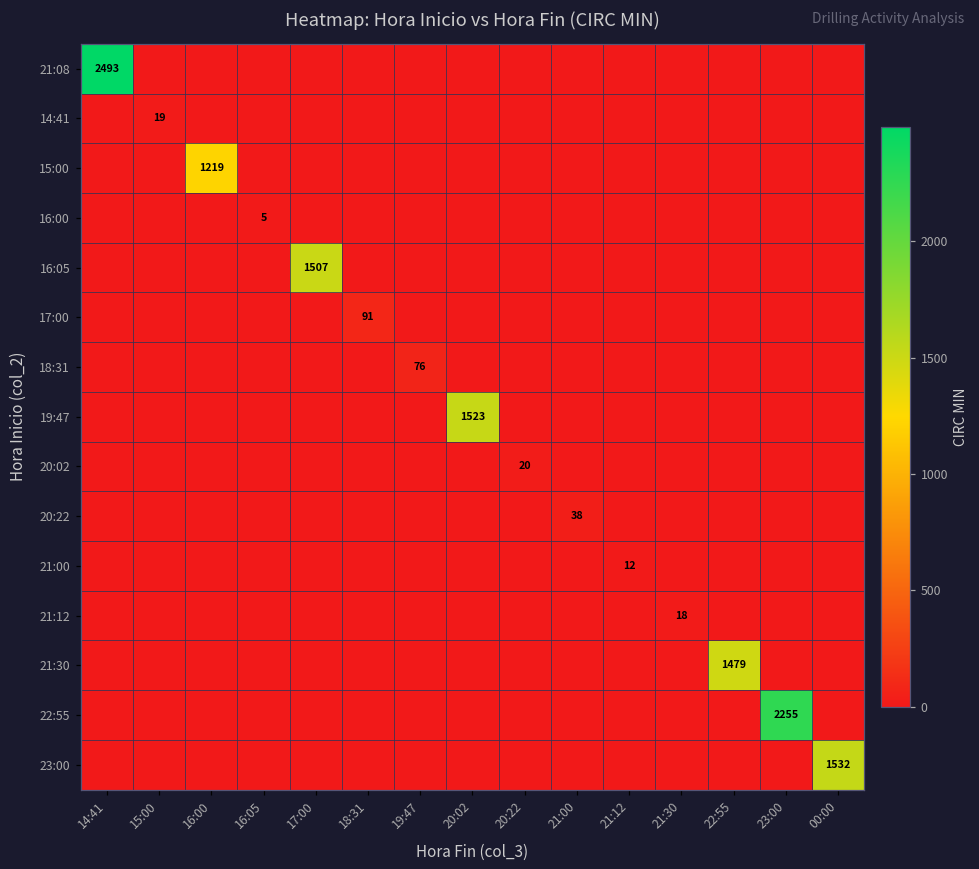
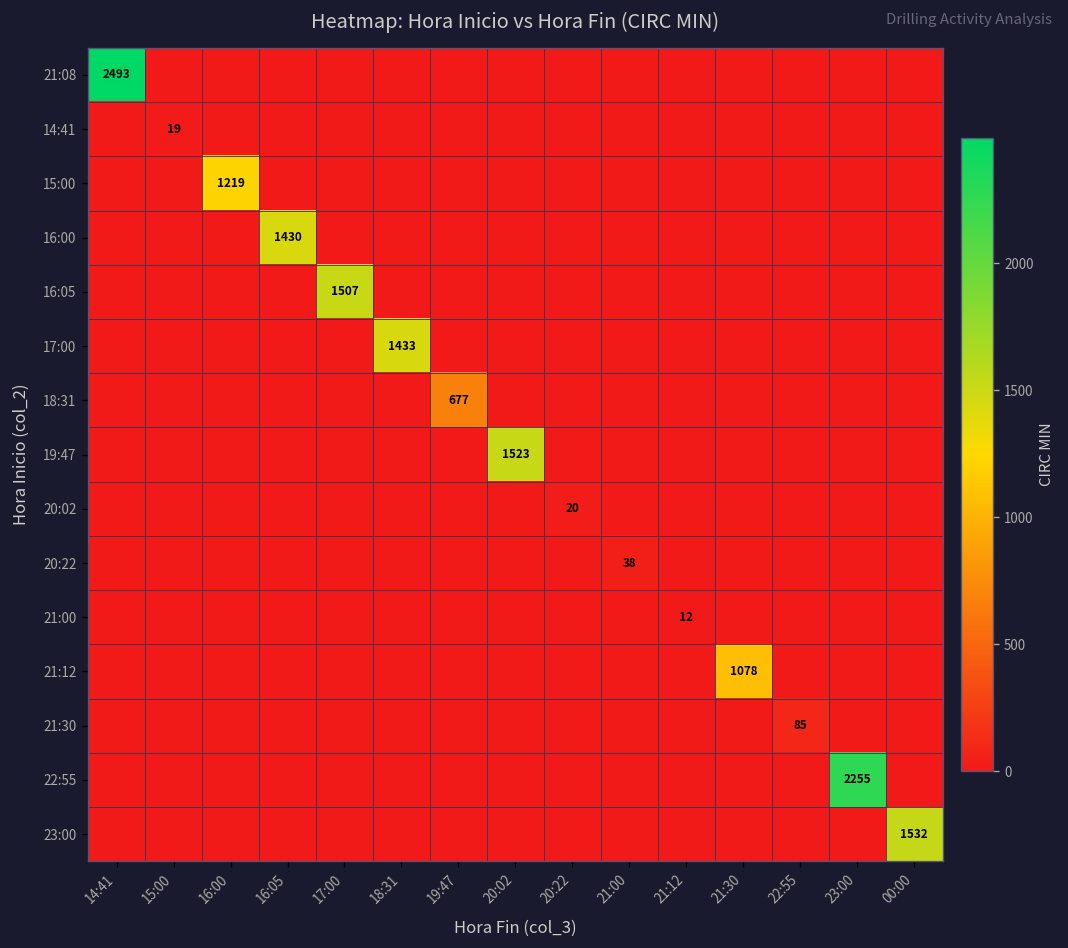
  {
    "21:08": {
      "14:41": 2493
    },
    "14:41": {
      "15:00": 19
    },
    "15:00": {
      "16:00": 1219
    },
    "16:00": {
-     "16:05": 5
+     "16:05": 1430
    },
    "16:05": {
      "17:00": 1507
    },
    "17:00": {
-     "18:31": 91
+     "18:31": 1433
    },
    "18:31": {
-     "19:47": 76
+     "19:47": 677
    },
    "19:47": {
      "20:02": 1523
    },
    "20:02": {
      "20:22": 20
    },
    "20:22": {
      "21:00": 38
    },
    "21:00": {
      "21:12": 12
    },
    "21:12": {
-     "21:30": 18
+     "21:30": 1078
    },
    "21:30": {
-     "22:55": 1479
+     "22:55": 85
    },
    "22:55": {
      "23:00": 2255
    },
    "23:00": {
      "00:00": 1532
    }
  }
